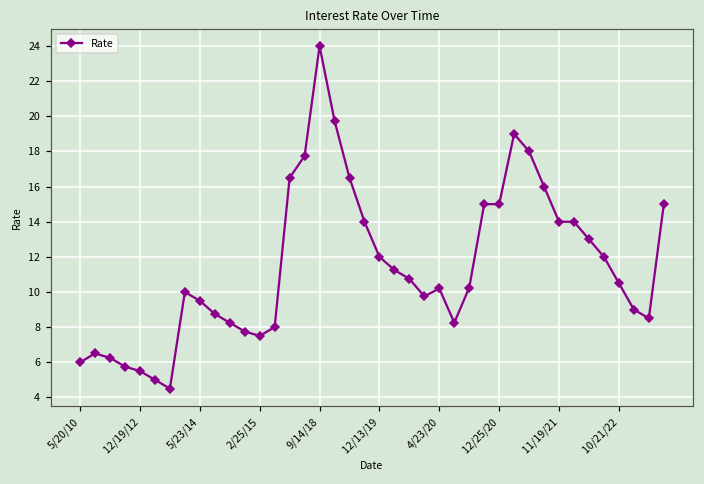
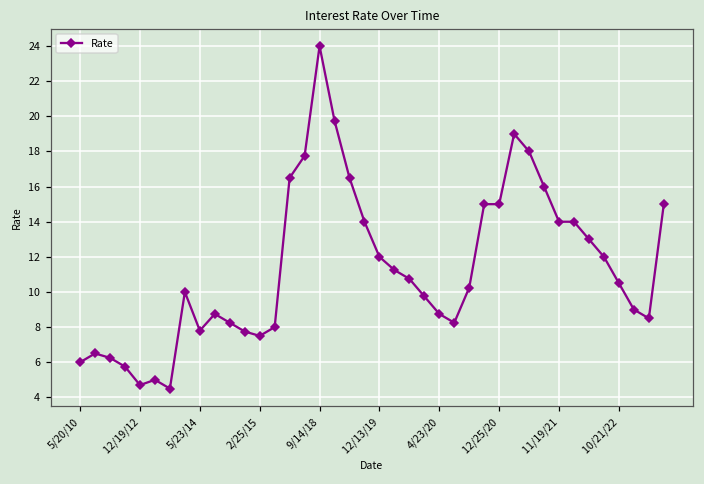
  {
    "5/20/10": 6.0,
-   "12/19/12": 5.5,
-   "5/23/14": 9.5,
+   "12/19/12": 4.7,
+   "5/23/14": 7.8,
    "2/25/15": 7.5,
    "9/14/18": 24.0,
    "12/13/19": 12.0,
-   "4/23/20": 10.2,
+   "4/23/20": 8.8,
    "12/25/20": 15.0,
    "11/19/21": 14.0,
    "10/21/22": 10.5
  }
